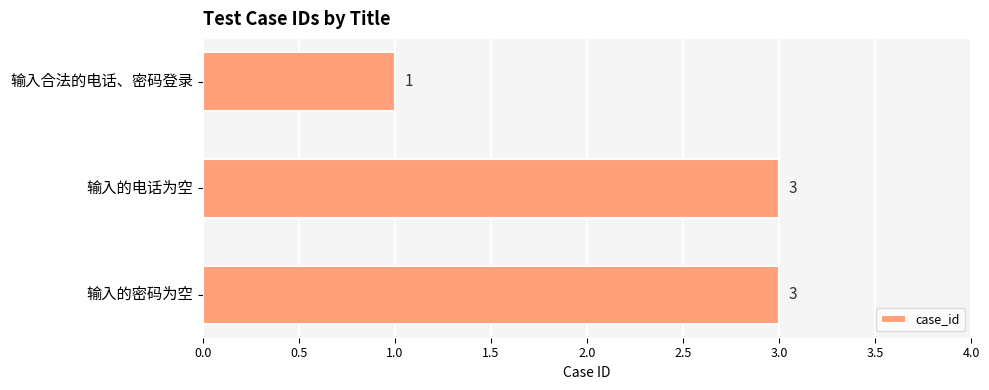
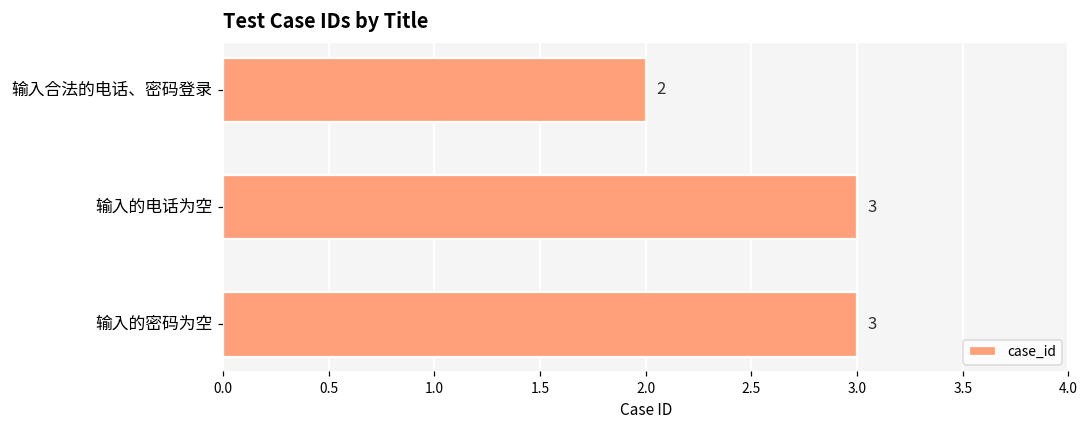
  {
-   "输入合法的电话、密码登录": 1,
+   "输入合法的电话、密码登录": 2,
    "输入的电话为空": 3,
    "输入的密码为空": 3
  }
